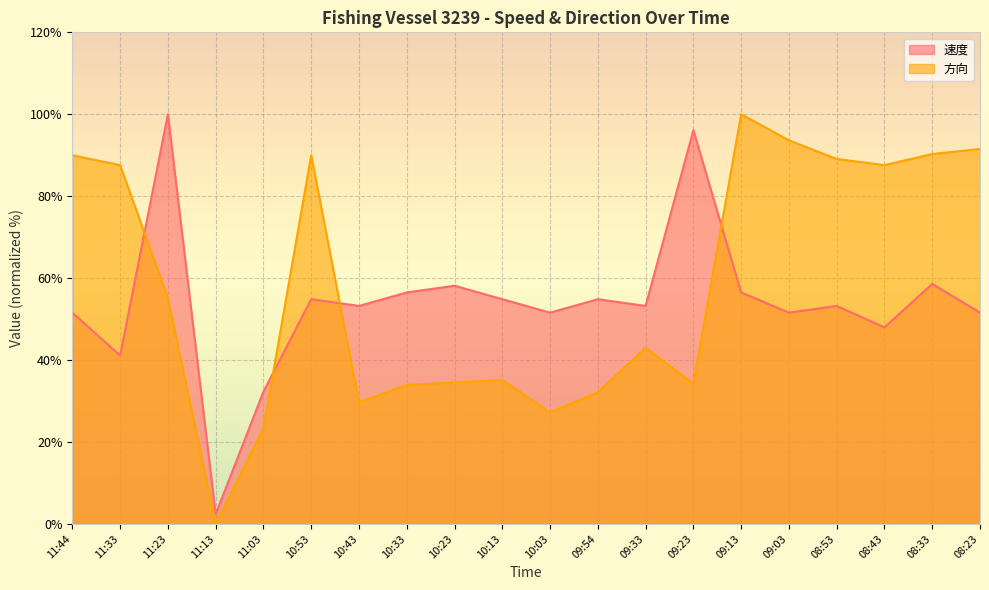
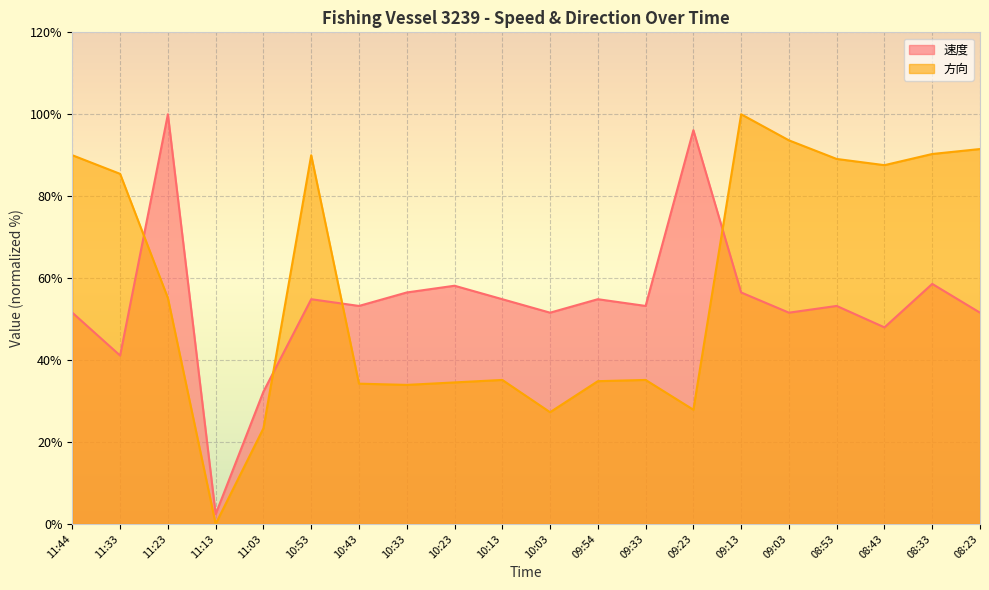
  {
    "速度": {
      "11:44": "52%",
      "11:33": "41%",
      "11:23": "100%",
      "11:13": "2%",
      "11:03": "32%",
      "10:53": "55%",
      "10:43": "53%",
      "10:33": "57%",
      "10:23": "58%",
      "10:13": "55%",
      "10:03": "52%",
      "09:54": "55%",
      "09:33": "53%",
      "09:23": "96%",
      "09:13": "57%",
      "09:03": "52%",
      "08:53": "53%",
      "08:43": "48%",
      "08:33": "59%",
      "08:23": "52%"
    },
    "方向": {
      "11:44": "90%",
-     "11:33": "88%",
+     "11:33": "85%",
      "11:23": "55%",
      "11:13": "0%",
      "11:03": "23%",
      "10:53": "90%",
-     "10:43": "30%",
+     "10:43": "34%",
      "10:33": "34%",
      "10:23": "35%",
      "10:13": "35%",
      "10:03": "27%",
-     "09:54": "32%",
-     "09:33": "43%",
-     "09:23": "34%",
+     "09:54": "35%",
+     "09:33": "35%",
+     "09:23": "28%",
      "09:13": "100%",
      "09:03": "94%",
      "08:53": "89%",
      "08:43": "88%",
      "08:33": "90%",
      "08:23": "92%"
    }
  }
